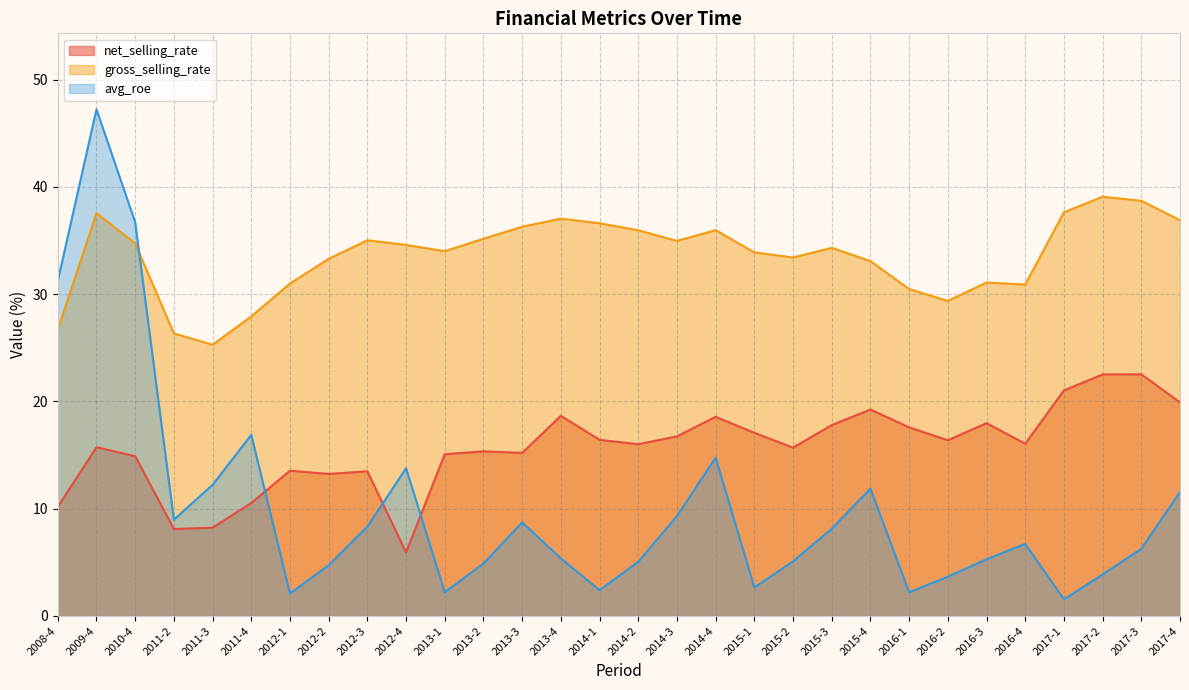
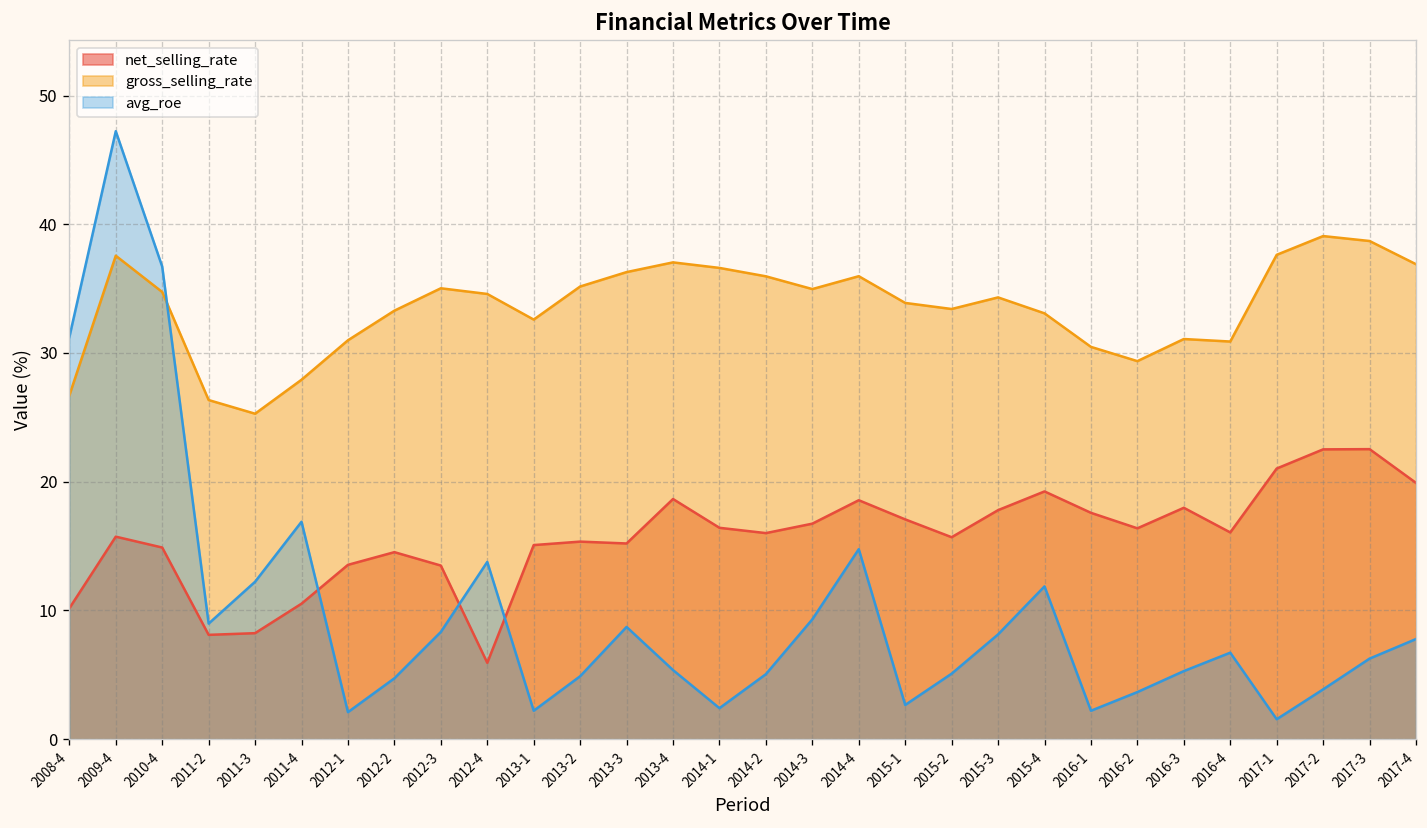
  {
    "net_selling_rate": {
      "2008-4": 10.2,
      "2009-4": 15.7,
      "2010-4": 14.9,
      "2011-2": 8.1,
      "2011-3": 8.2,
      "2011-4": 10.5,
      "2012-1": 13.5,
-     "2012-2": 13.2,
+     "2012-2": 14.5,
      "2012-3": 13.5,
      "2012-4": 5.9,
      "2013-1": 15.1,
      "2013-2": 15.3,
      "2013-3": 15.2,
      "2013-4": 18.7,
      "2014-1": 16.4,
      "2014-2": 16.0,
      "2014-3": 16.7,
      "2014-4": 18.6,
      "2015-1": 17.1,
      "2015-2": 15.7,
      "2015-3": 17.8,
      "2015-4": 19.2,
      "2016-1": 17.6,
      "2016-2": 16.4,
      "2016-3": 18.0,
      "2016-4": 16.1,
      "2017-1": 21.0,
      "2017-2": 22.5,
      "2017-3": 22.5,
      "2017-4": 19.9
    },
    "gross_selling_rate": {
      "2008-4": 26.7,
      "2009-4": 37.6,
      "2010-4": 34.7,
      "2011-2": 26.3,
      "2011-3": 25.3,
      "2011-4": 27.9,
      "2012-1": 31.0,
      "2012-2": 33.3,
      "2012-3": 35.0,
      "2012-4": 34.6,
-     "2013-1": 34.0,
+     "2013-1": 32.6,
      "2013-2": 35.2,
      "2013-3": 36.3,
      "2013-4": 37.0,
      "2014-1": 36.6,
      "2014-2": 36.0,
      "2014-3": 35.0,
      "2014-4": 36.0,
      "2015-1": 33.9,
      "2015-2": 33.4,
      "2015-3": 34.3,
      "2015-4": 33.1,
      "2016-1": 30.5,
      "2016-2": 29.4,
      "2016-3": 31.1,
      "2016-4": 30.9,
      "2017-1": 37.6,
      "2017-2": 39.1,
      "2017-3": 38.7,
      "2017-4": 36.9
    },
    "avg_roe": {
      "2008-4": 31.2,
      "2009-4": 47.2,
      "2010-4": 36.7,
      "2011-2": 9.0,
      "2011-3": 12.2,
      "2011-4": 16.9,
      "2012-1": 2.1,
      "2012-2": 4.7,
      "2012-3": 8.3,
      "2012-4": 13.8,
      "2013-1": 2.2,
      "2013-2": 4.9,
      "2013-3": 8.7,
      "2013-4": 5.4,
      "2014-1": 2.4,
      "2014-2": 5.1,
      "2014-3": 9.3,
      "2014-4": 14.8,
      "2015-1": 2.7,
      "2015-2": 5.1,
      "2015-3": 8.1,
      "2015-4": 11.9,
      "2016-1": 2.2,
      "2016-2": 3.7,
      "2016-3": 5.3,
      "2016-4": 6.7,
      "2017-1": 1.6,
      "2017-2": 3.9,
      "2017-3": 6.3,
-     "2017-4": 11.6
+     "2017-4": 7.8
    }
  }
